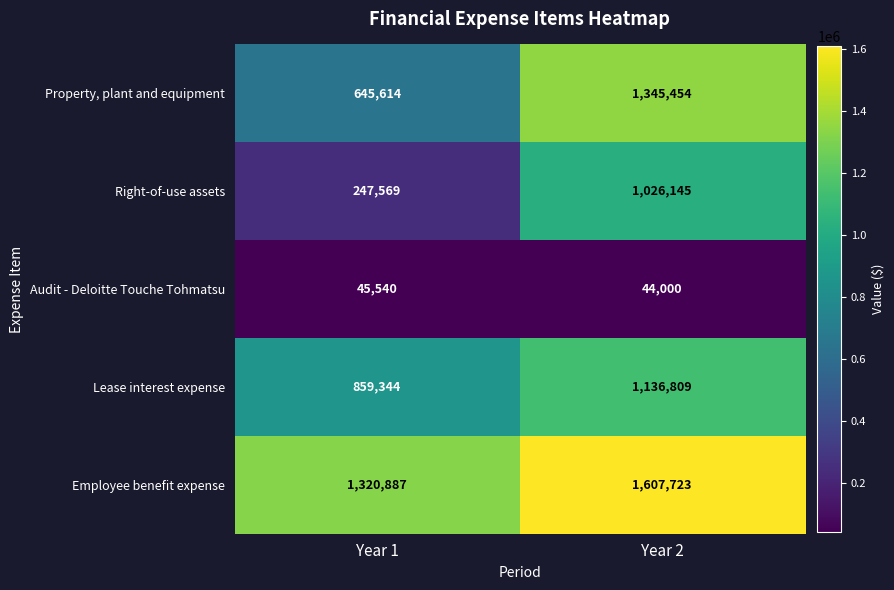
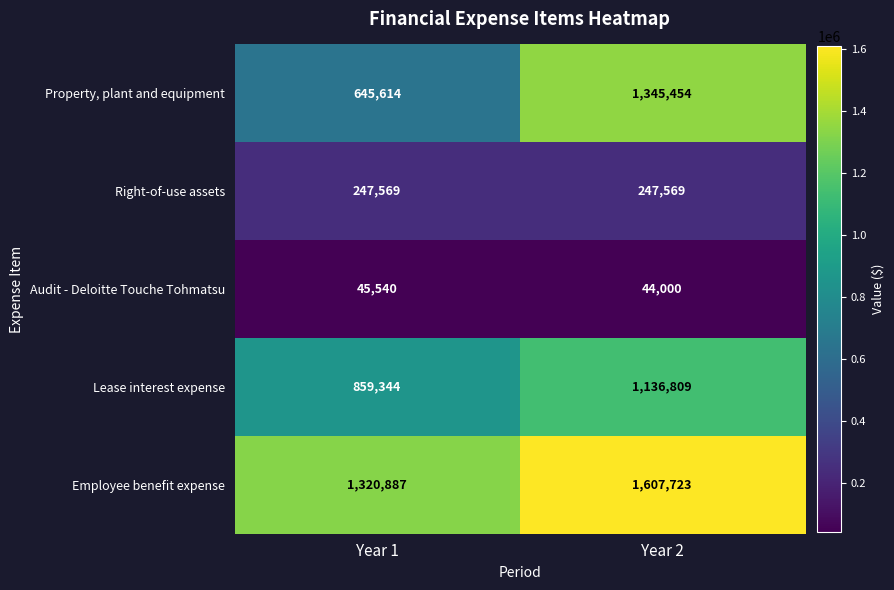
  {
    "Property, plant and equipment": {
      "Year 1": "645,614",
      "Year 2": "1,345,454"
    },
    "Right-of-use assets": {
      "Year 1": "247,569",
-     "Year 2": "1,026,145"
+     "Year 2": "247,569"
    },
    "Audit - Deloitte Touche Tohmatsu": {
      "Year 1": "45,540",
      "Year 2": "44,000"
    },
    "Lease interest expense": {
      "Year 1": "859,344",
      "Year 2": "1,136,809"
    },
    "Employee benefit expense": {
      "Year 1": "1,320,887",
      "Year 2": "1,607,723"
    }
  }
